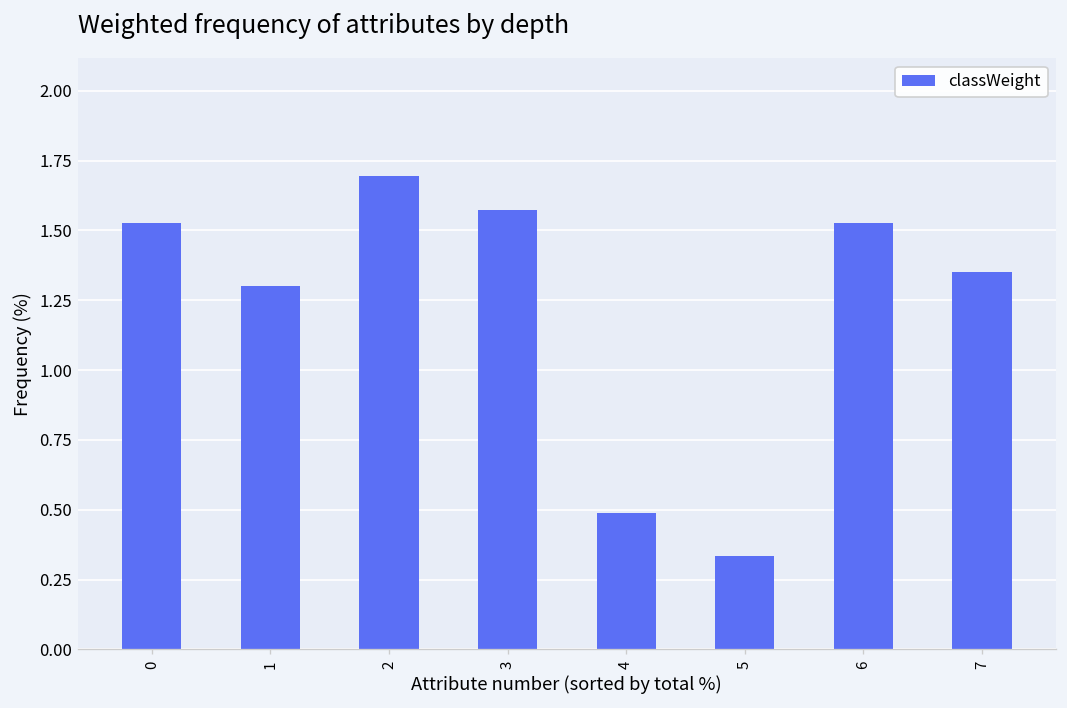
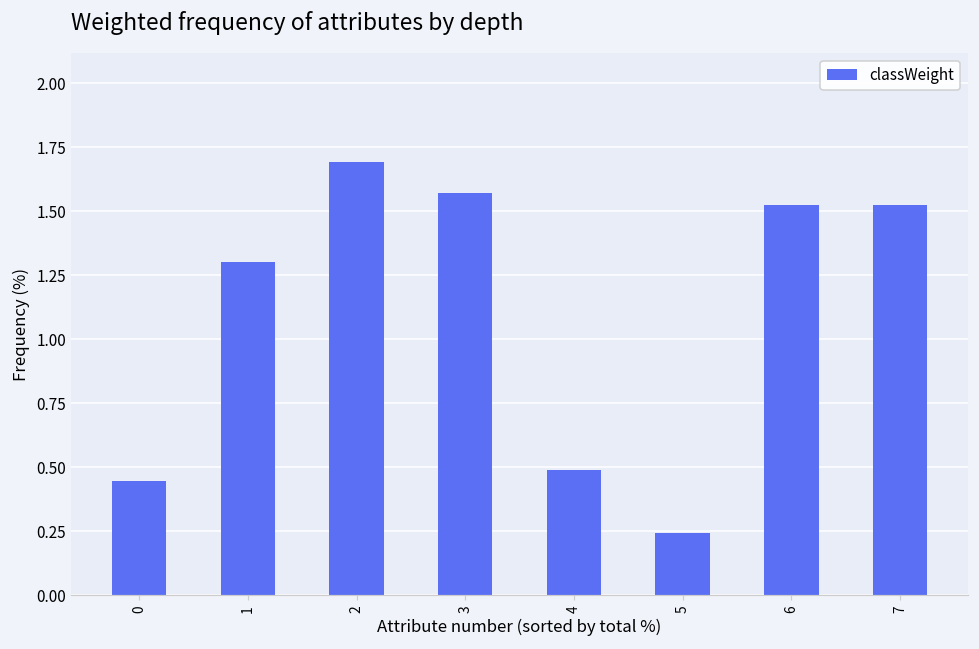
  {
-   "0": 1.53,
+   "0": 0.45,
    "1": 1.30,
    "2": 1.69,
    "3": 1.57,
    "4": 0.49,
-   "5": 0.34,
+   "5": 0.24,
    "6": 1.53,
-   "7": 1.35
+   "7": 1.53
  }
